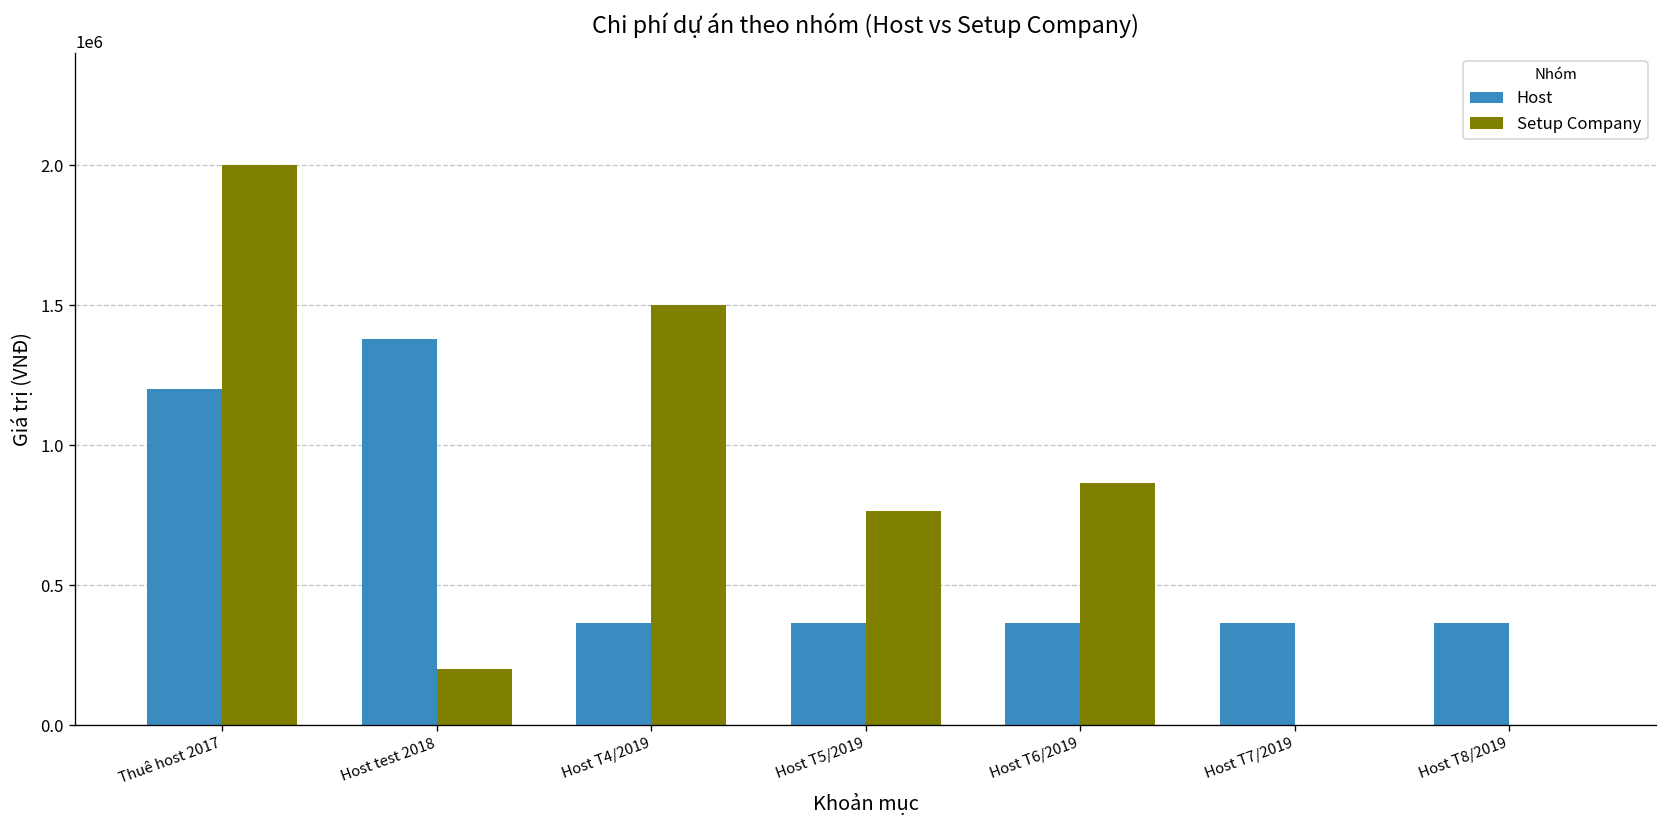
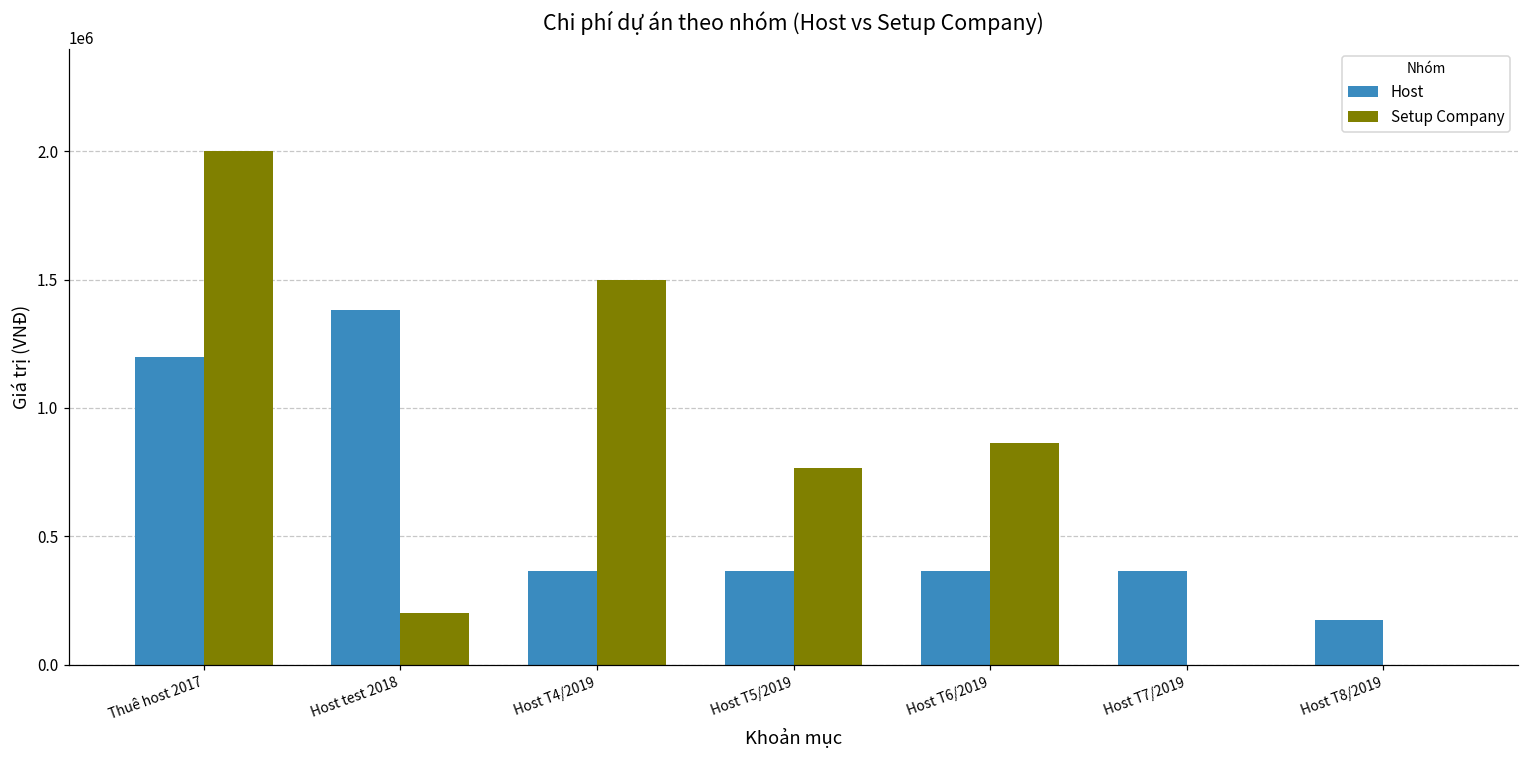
  {
    "Host": {
      "Thuê host 2017": 1200000,
      "Host test 2018": 1380000,
      "Host T4/2019": 370000,
      "Host T5/2019": 370000,
      "Host T6/2019": 370000,
      "Host T7/2019": 370000,
-     "Host T8/2019": 370000
+     "Host T8/2019": 170000
    },
    "Setup Company": {
      "Thuê host 2017": 2000000,
      "Host test 2018": 200000,
      "Host T4/2019": 1500000,
      "Host T5/2019": 770000,
      "Host T6/2019": 860000,
      "Host T7/2019": 0,
      "Host T8/2019": 0
    }
  }
